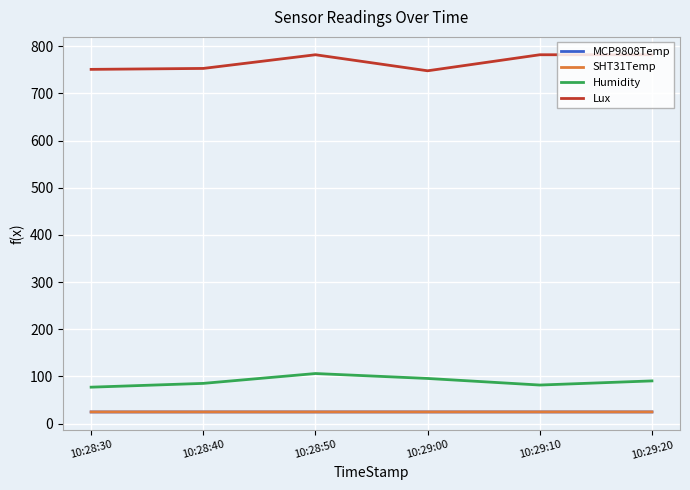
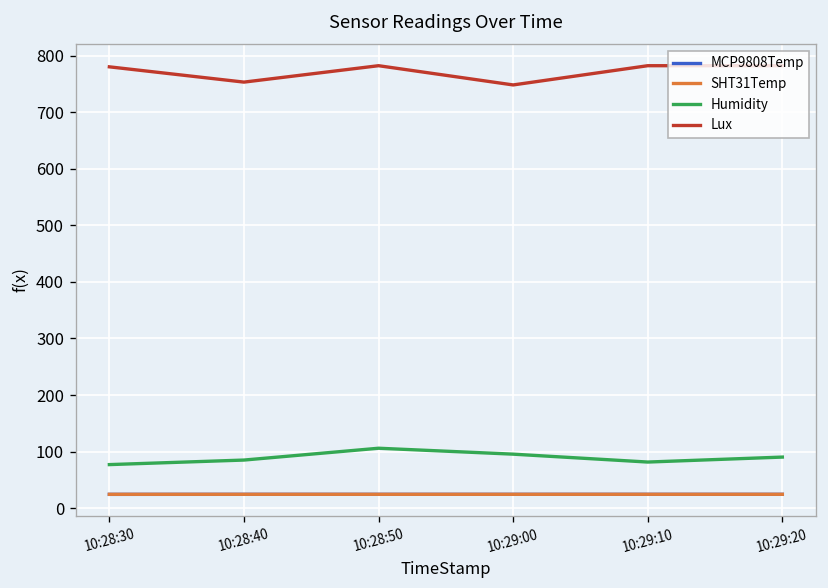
  {
    "SHT31Temp": {
      "10:28:30": 20,
      "10:28:40": 20,
      "10:28:50": 20,
      "10:29:00": 20,
      "10:29:10": 20,
      "10:29:20": 20
    },
    "Humidity": {
      "10:28:30": 80,
      "10:28:40": 90,
      "10:28:50": 110,
      "10:29:00": 100,
      "10:29:10": 80,
      "10:29:20": 90
    },
    "Lux": {
-     "10:28:30": 750,
+     "10:28:30": 780,
      "10:28:40": 750,
      "10:28:50": 780,
      "10:29:00": 750,
      "10:29:10": 780
    }
  }
